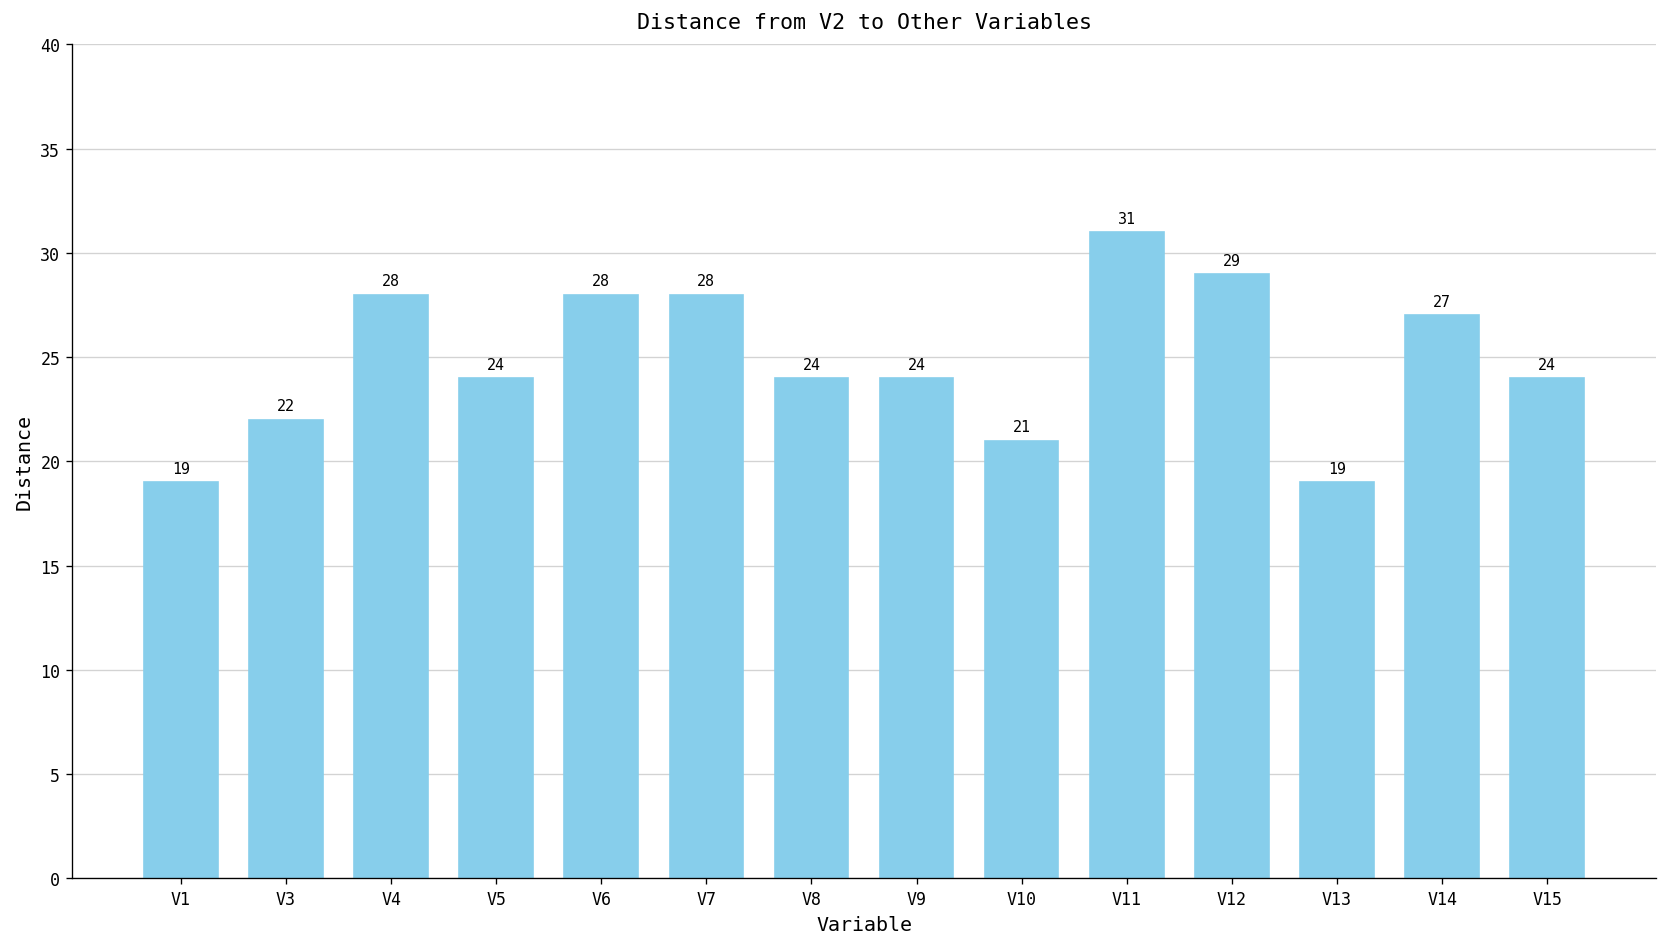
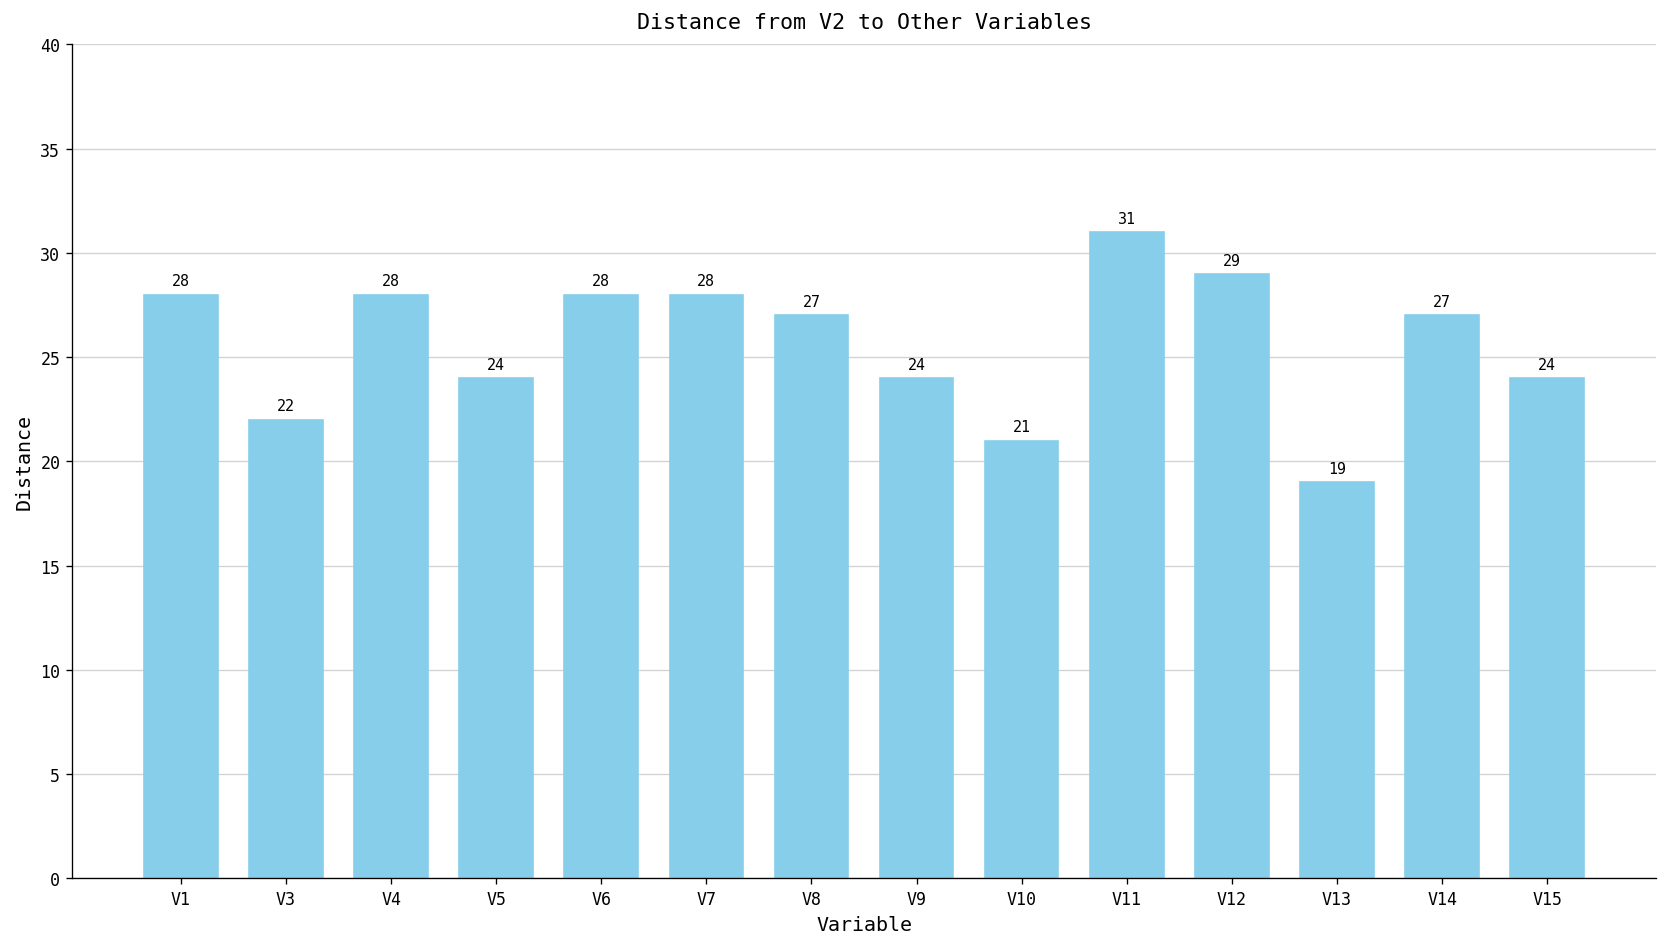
  {
-   "V1": 19,
+   "V1": 28,
    "V3": 22,
    "V4": 28,
    "V5": 24,
    "V6": 28,
    "V7": 28,
-   "V8": 24,
+   "V8": 27,
    "V9": 24,
    "V10": 21,
    "V11": 31,
    "V12": 29,
    "V13": 19,
    "V14": 27,
    "V15": 24
  }
